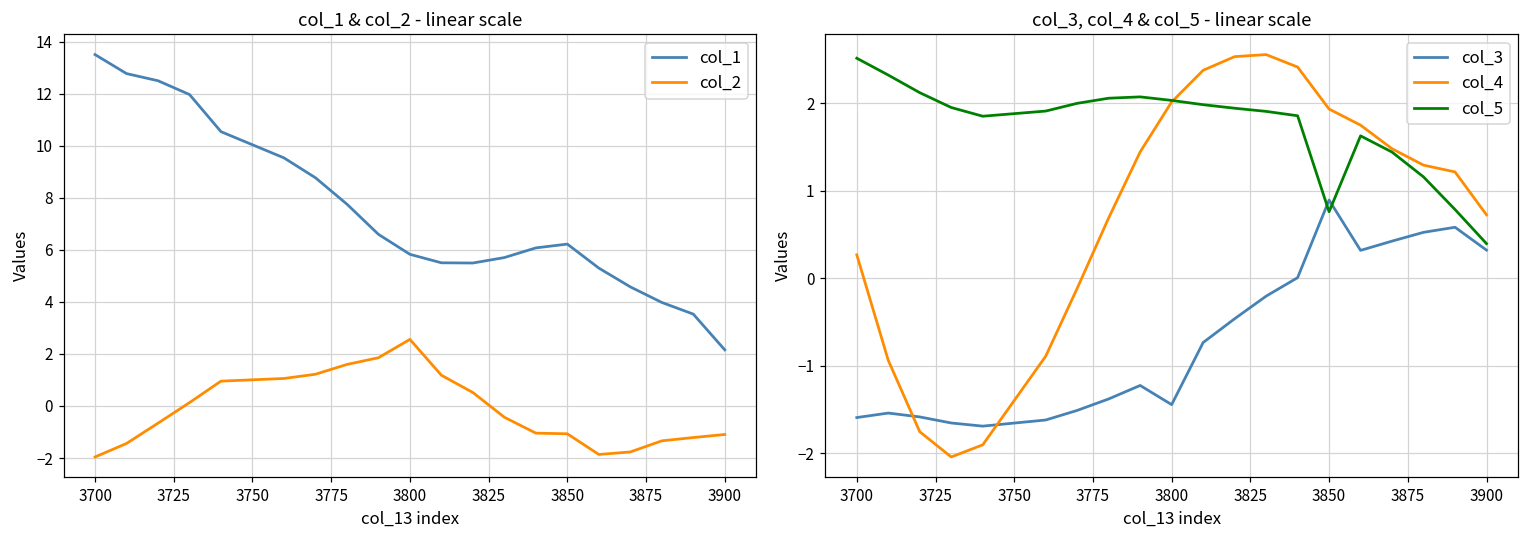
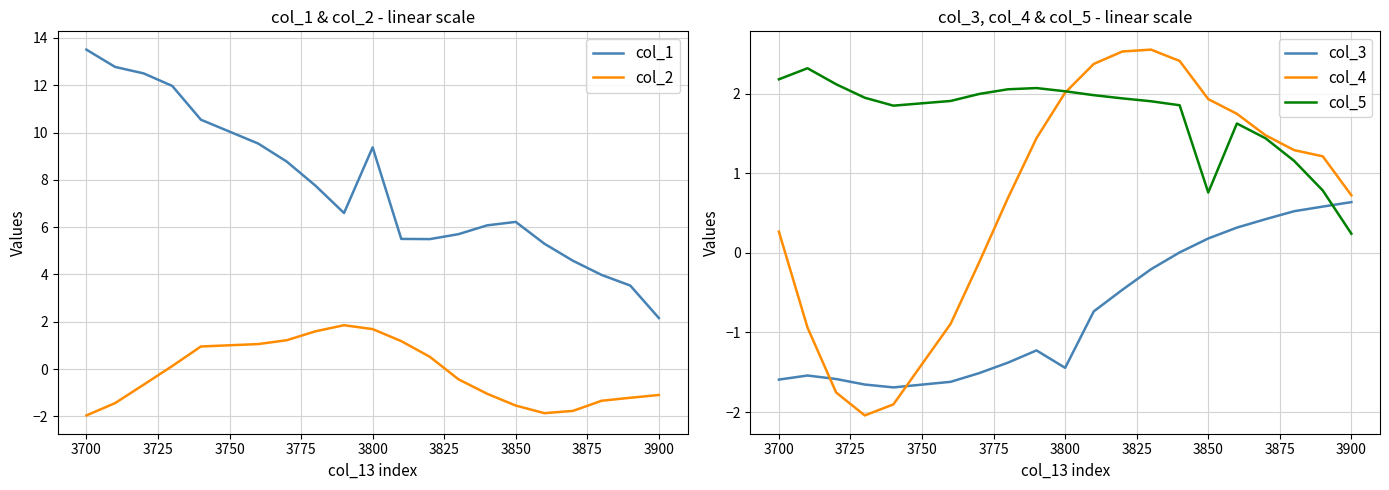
  {
    "col_1 & col_2 - linear scale": {
      "col_1": {
        "3700": 13.5,
-       "3800": 5.8,
+       "3800": 9.4,
        "3850": 6.2,
        "3900": 2.2
      },
      "col_2": {
        "3700": -2.0,
-       "3800": 2.6,
-       "3850": -1.1,
+       "3800": 1.7,
+       "3850": -1.5,
        "3900": -1.1
      }
    },
    "col_3, col_4 & col_5 - linear scale": {
      "col_3": {
        "3700": -1.6,
        "3800": -1.4,
-       "3850": 0.9,
-       "3900": 0.3
+       "3850": 0.2,
+       "3900": 0.6
      },
      "col_4": {
        "3700": 0.3,
        "3850": 1.9,
        "3900": 0.7
      },
      "col_5": {
-       "3700": 2.5,
+       "3700": 2.2,
        "3850": 0.8,
-       "3900": 0.4
+       "3900": 0.2
      }
    }
  }
